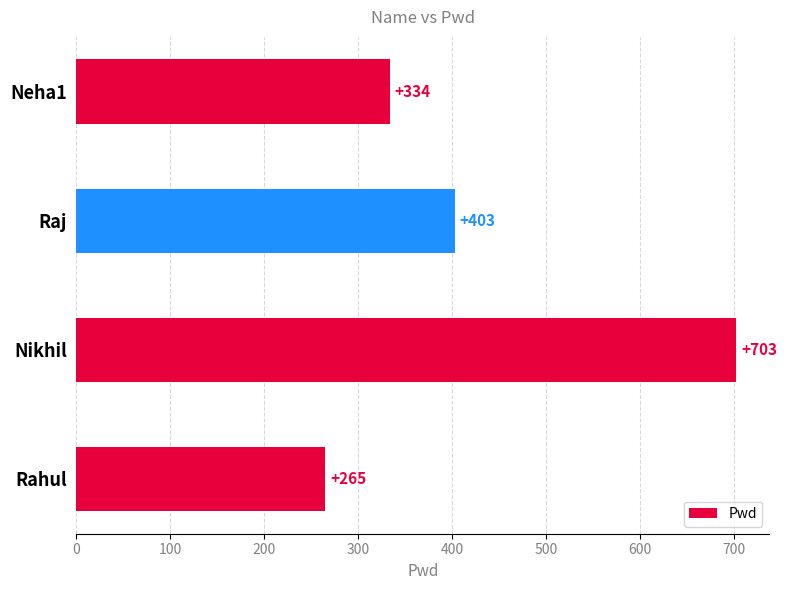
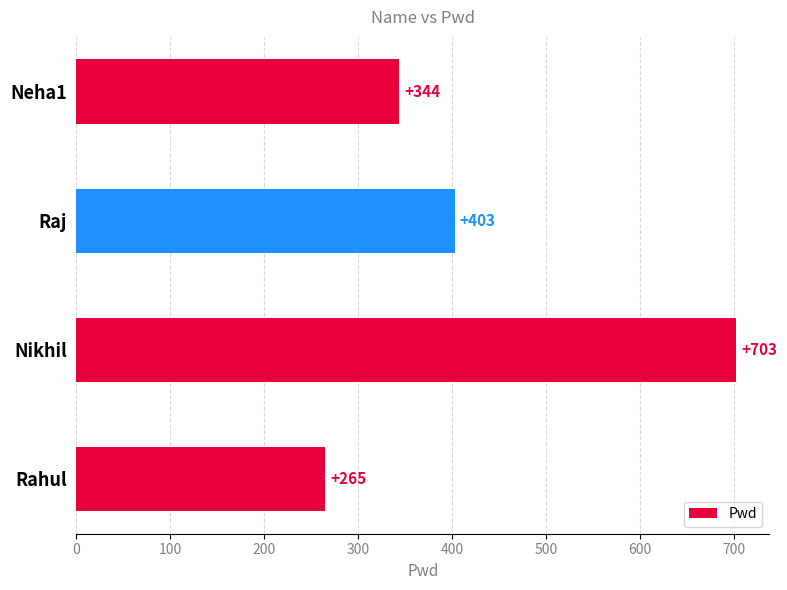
  {
-   "Neha1": "+334",
+   "Neha1": "+344",
    "Raj": "+403",
    "Nikhil": "+703",
    "Rahul": "+265"
  }
